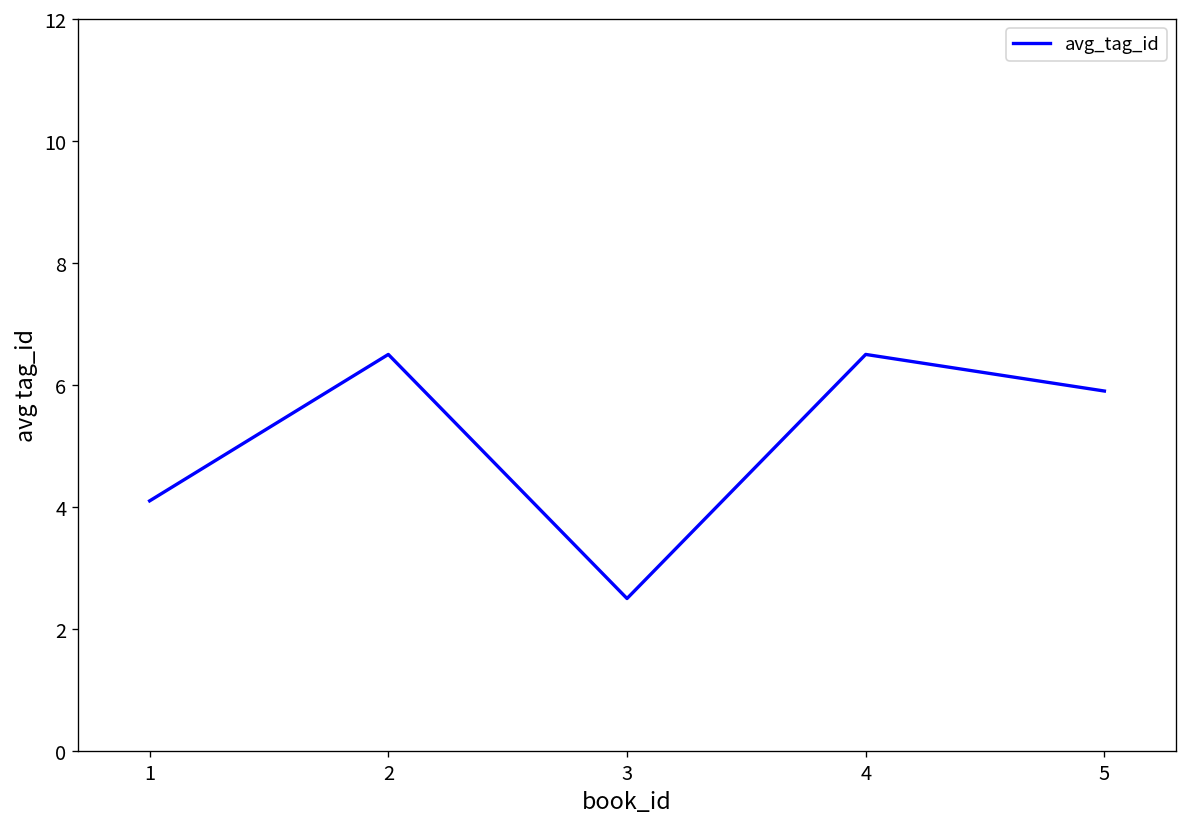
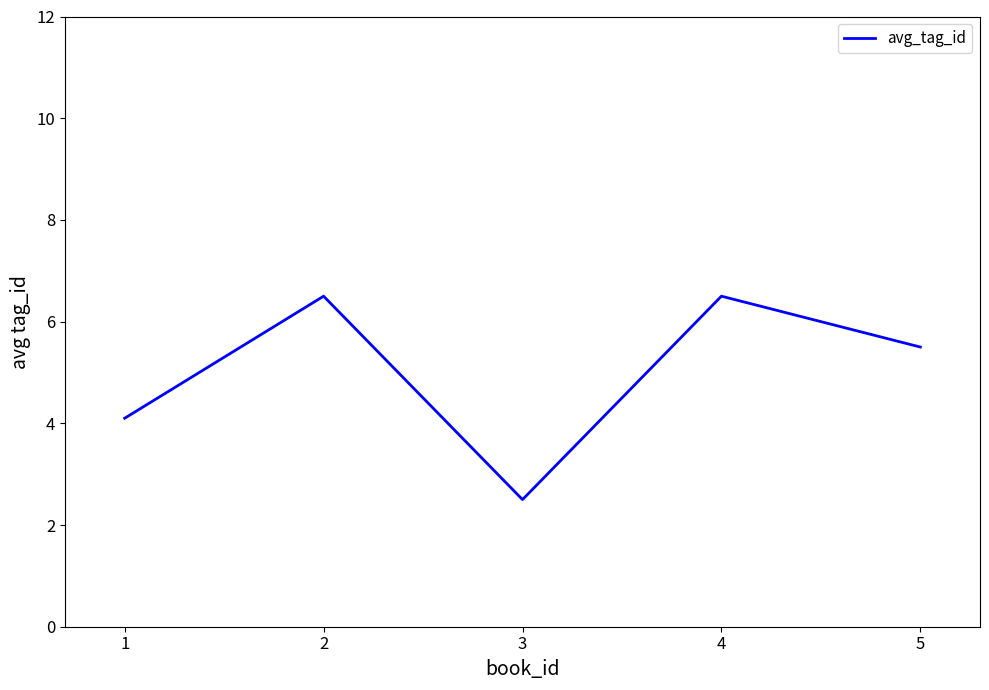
  {
    "1": 4.1,
    "2": 6.5,
    "3": 2.5,
    "4": 6.5,
-   "5": 5.9
+   "5": 5.5
  }
